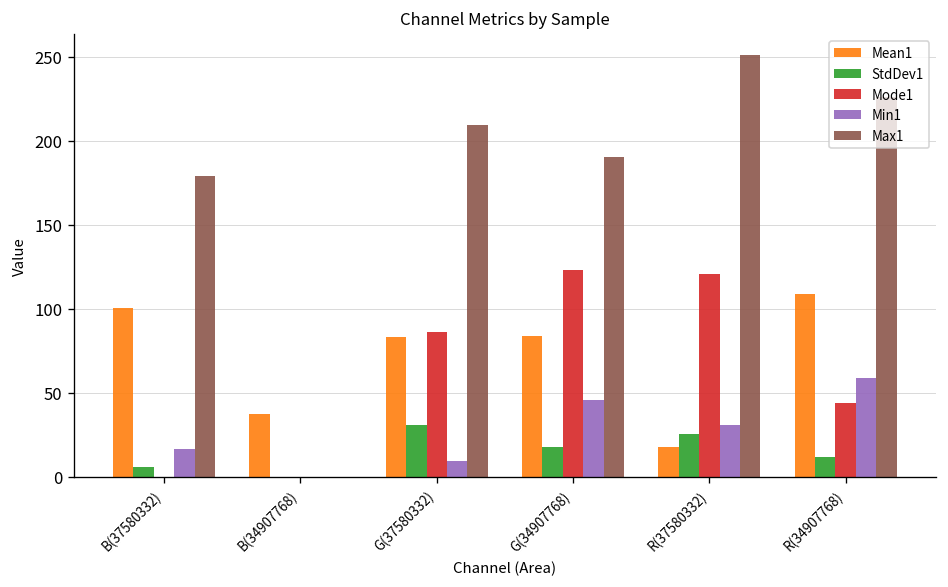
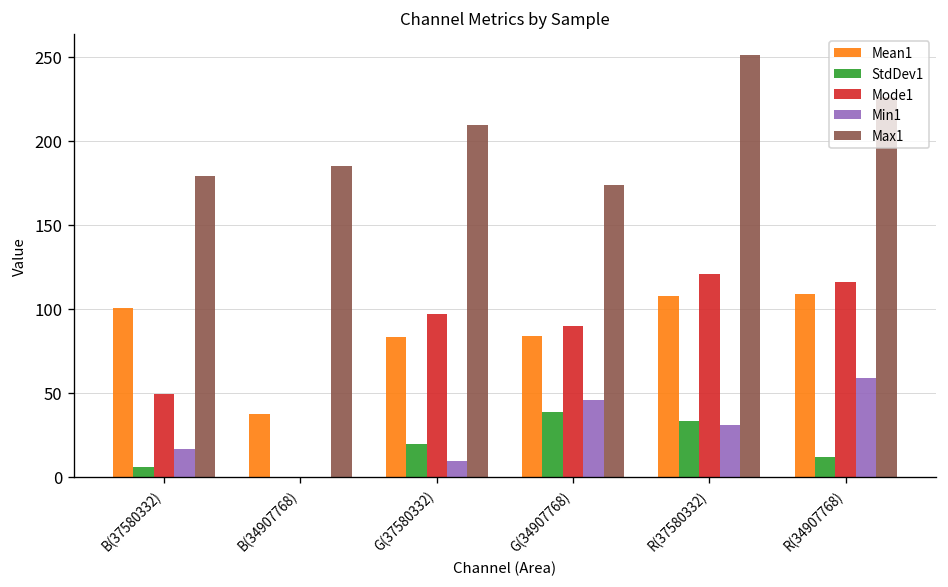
  {
    "Mean1": {
      "B(37580332)": 101,
      "B(34907768)": 38,
      "G(37580332)": 83,
      "G(34907768)": 84,
-     "R(37580332)": 18,
+     "R(37580332)": 108,
      "R(34907768)": 109
    },
    "StdDev1": {
      "B(37580332)": 6,
      "B(34907768)": 0,
-     "G(37580332)": 31,
-     "G(34907768)": 18,
-     "R(37580332)": 26,
+     "G(37580332)": 20,
+     "G(34907768)": 39,
+     "R(37580332)": 33,
      "R(34907768)": 12
    },
    "Mode1": {
-     "B(37580332)": 0,
+     "B(37580332)": 49,
      "B(34907768)": 0,
-     "G(37580332)": 86,
-     "G(34907768)": 123,
+     "G(37580332)": 97,
+     "G(34907768)": 90,
      "R(37580332)": 121,
-     "R(34907768)": 44
+     "R(34907768)": 116
    },
    "Min1": {
      "B(37580332)": 17,
      "B(34907768)": 0,
      "G(37580332)": 10,
      "G(34907768)": 46,
      "R(37580332)": 31,
      "R(34907768)": 59
    },
    "Max1": {
      "B(37580332)": 179,
-     "B(34907768)": 0,
+     "B(34907768)": 185,
      "G(37580332)": 210,
-     "G(34907768)": 191,
+     "G(34907768)": 174,
      "R(37580332)": 251
    }
  }
